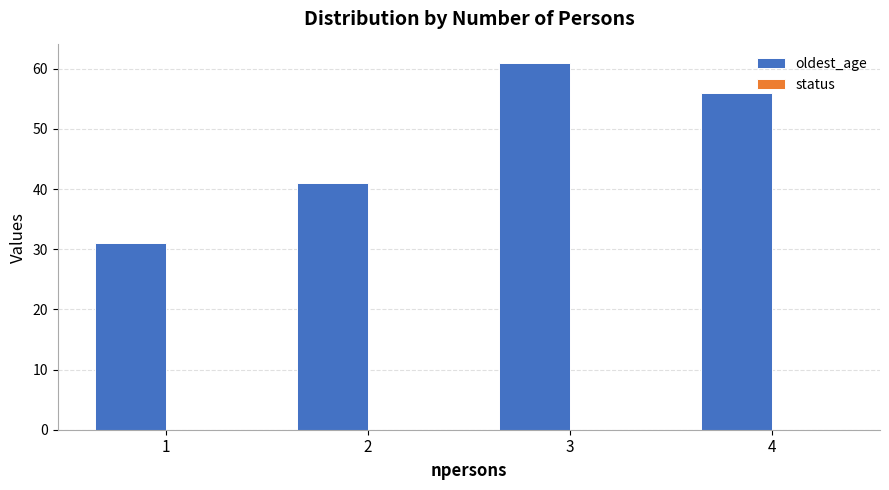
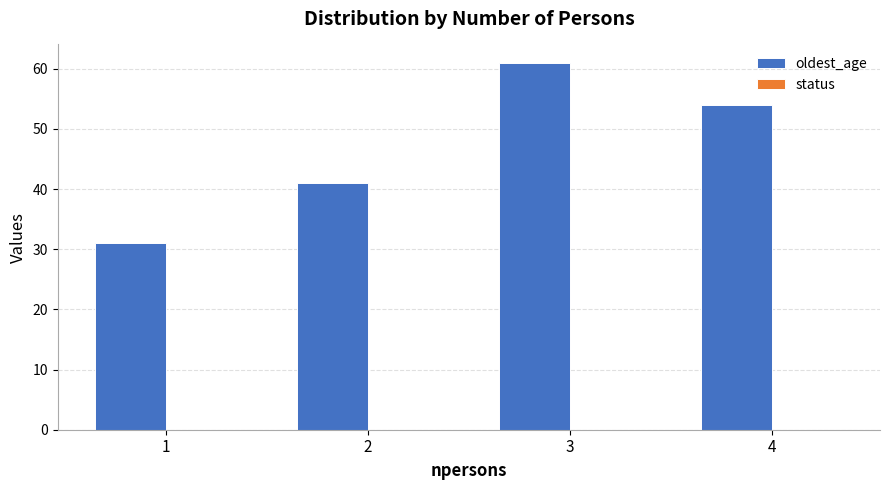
  {
    "oldest_age": {
      "1": 31,
      "2": 41,
      "3": 61,
-     "4": 56
+     "4": 54
    },
    "status": {
      "1": 0,
      "2": 0,
      "3": 0,
      "4": 0
    }
  }
